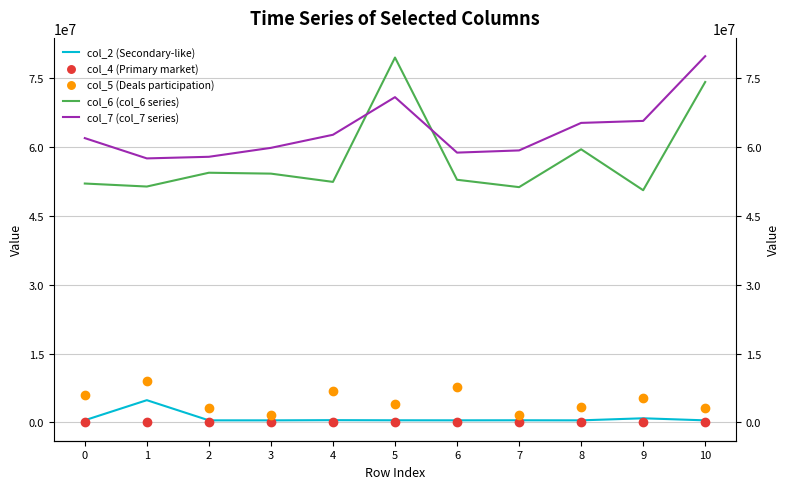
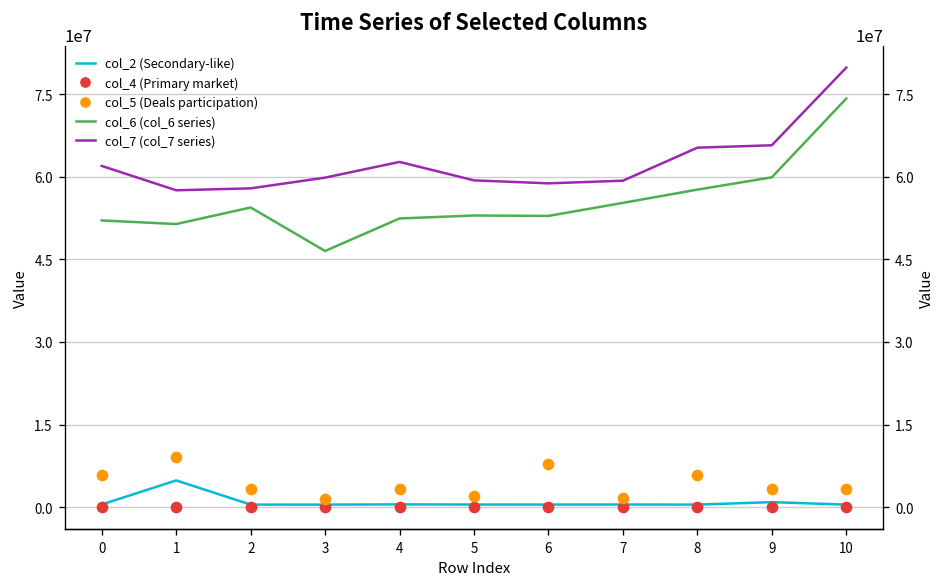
  {
    "col_2 (Secondary-like)": {
      "1": 5000000,
      "9": 1000000
    },
    "col_4 (Primary market)": {
      "1": 0,
      "9": 0
    },
    "col_5 (Deals participation)": {
      "0": 6000000,
      "1": 9000000,
      "2": 3000000,
      "3": 2000000,
-     "4": 7000000,
-     "5": 4000000,
+     "4": 3000000,
+     "5": 2000000,
      "6": 8000000,
      "7": 2000000,
-     "8": 3000000,
-     "9": 5000000,
+     "8": 6000000,
+     "9": 3000000,
      "10": 3000000
    },
    "col_6 (col_6 series)": {
      "0": 52000000,
      "1": 51000000,
      "2": 54000000,
-     "3": 54000000,
+     "3": 47000000,
      "4": 52000000,
-     "5": 80000000,
+     "5": 53000000,
      "6": 53000000,
-     "7": 51000000,
-     "8": 60000000,
-     "9": 51000000,
+     "7": 55000000,
+     "8": 58000000,
+     "9": 60000000,
      "10": 74000000
    },
    "col_7 (col_7 series)": {
      "0": 62000000,
      "1": 58000000,
      "2": 58000000,
      "3": 60000000,
      "4": 63000000,
-     "5": 71000000,
+     "5": 59000000,
      "6": 59000000,
      "7": 59000000,
      "8": 65000000,
      "9": 66000000,
      "10": 80000000
    }
  }
